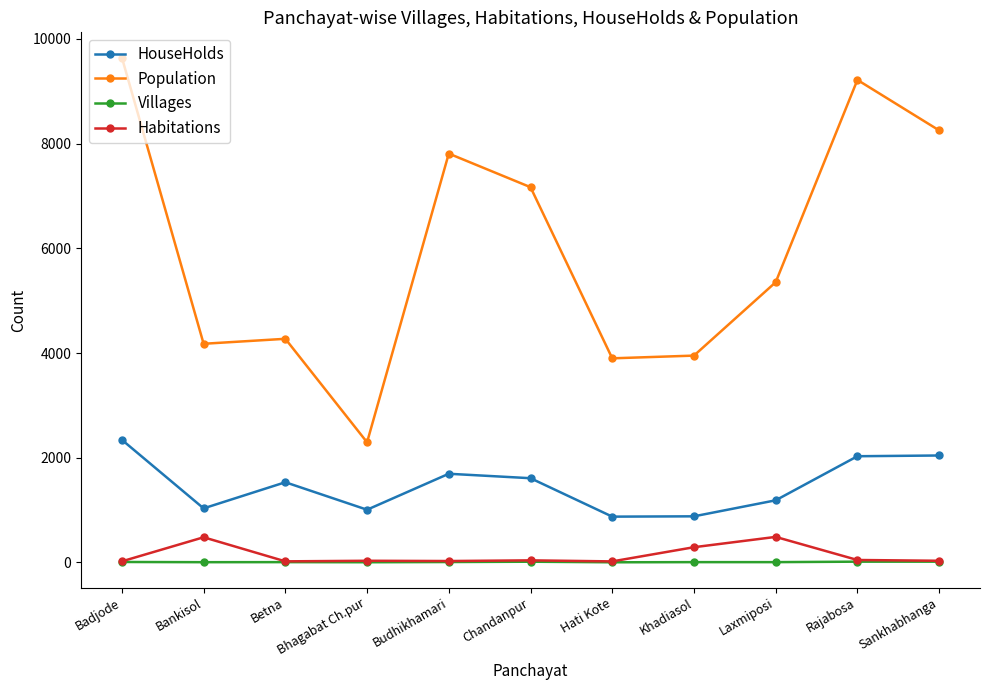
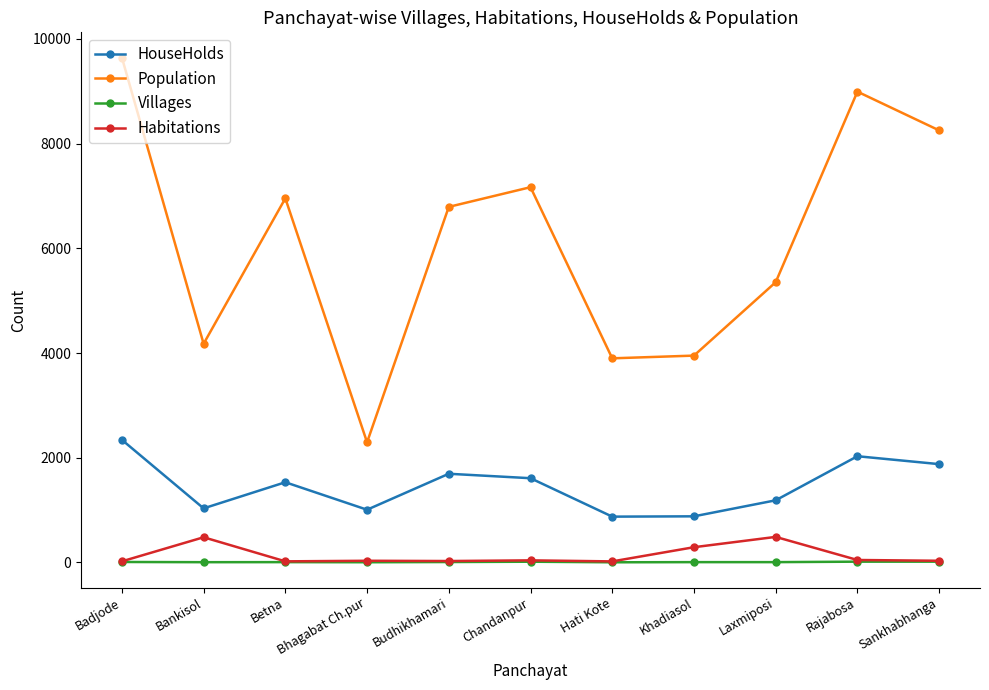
  {
    "HouseHolds": {
      "Badjode": 2300,
      "Bankisol": 1000,
      "Betna": 1500,
      "Bhagabat Ch.pur": 1000,
      "Budhikhamari": 1700,
      "Chandanpur": 1600,
      "Hati Kote": 900,
      "Khadiasol": 900,
      "Laxmiposi": 1200,
      "Rajabosa": 2000,
-     "Sankhabhanga": 2000
+     "Sankhabhanga": 1900
    },
    "Population": {
      "Bankisol": 4200,
-     "Betna": 4300,
+     "Betna": 7000,
      "Bhagabat Ch.pur": 2300,
-     "Budhikhamari": 7800,
+     "Budhikhamari": 6800,
      "Chandanpur": 7200,
      "Hati Kote": 3900,
      "Khadiasol": 4000,
      "Laxmiposi": 5400,
-     "Rajabosa": 9200,
+     "Rajabosa": 9000,
      "Sankhabhanga": 8300
    },
    "Villages": {
      "Bankisol": 0,
      "Khadiasol": 0,
      "Laxmiposi": 0
    },
    "Habitations": {
      "Bankisol": 500,
      "Khadiasol": 300,
      "Laxmiposi": 500
    }
  }
